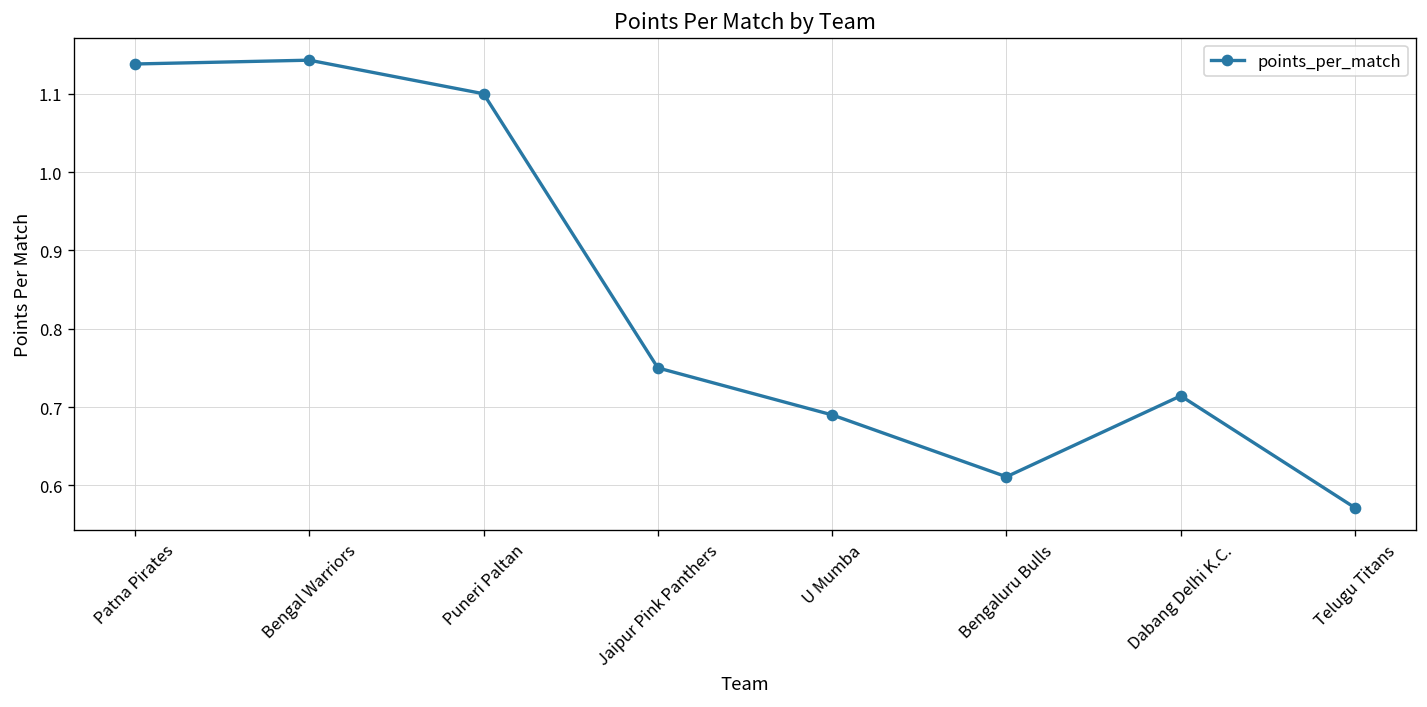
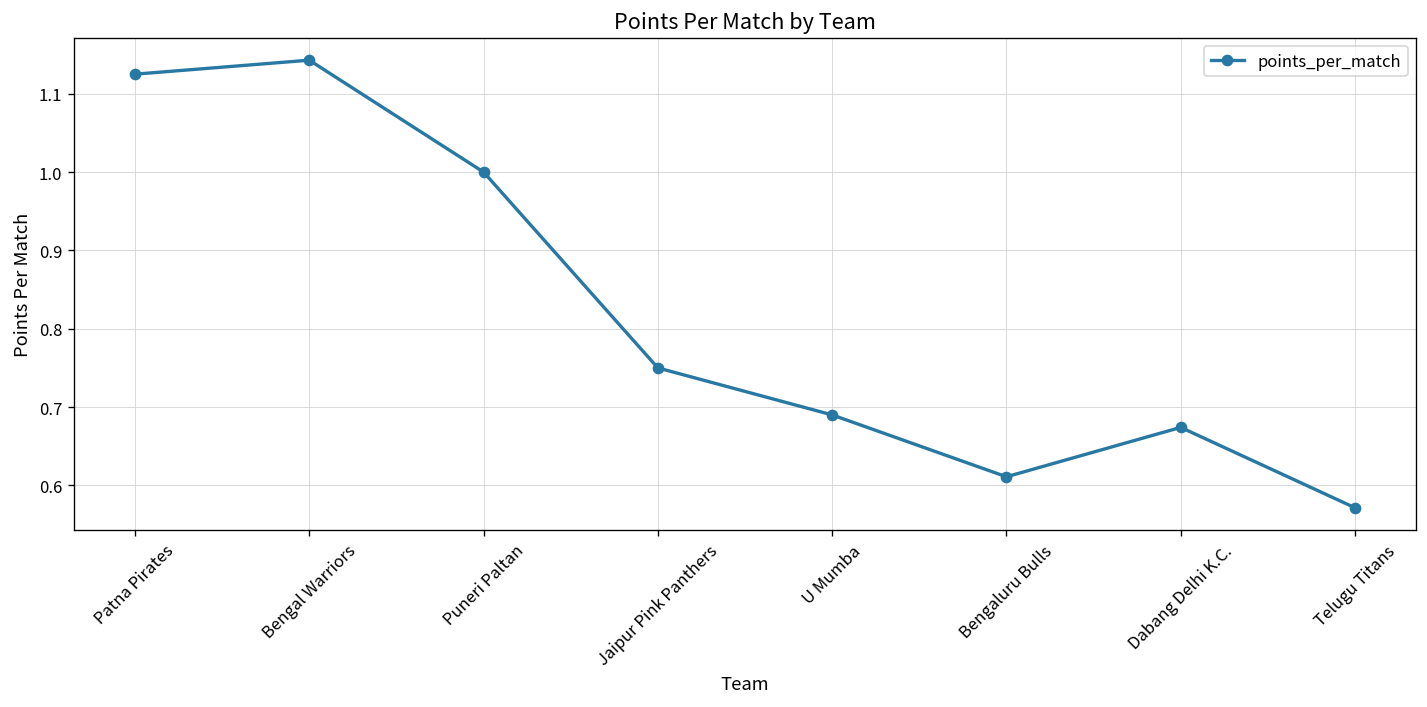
  {
-   "Patna Pirates": 1.14,
+   "Patna Pirates": 1.13,
    "Bengal Warriors": 1.14,
-   "Puneri Paltan": 1.1,
+   "Puneri Paltan": 1.0,
    "Jaipur Pink Panthers": 0.75,
    "U Mumba": 0.69,
    "Bengaluru Bulls": 0.61,
-   "Dabang Delhi K.C.": 0.71,
+   "Dabang Delhi K.C.": 0.67,
    "Telugu Titans": 0.57
  }
